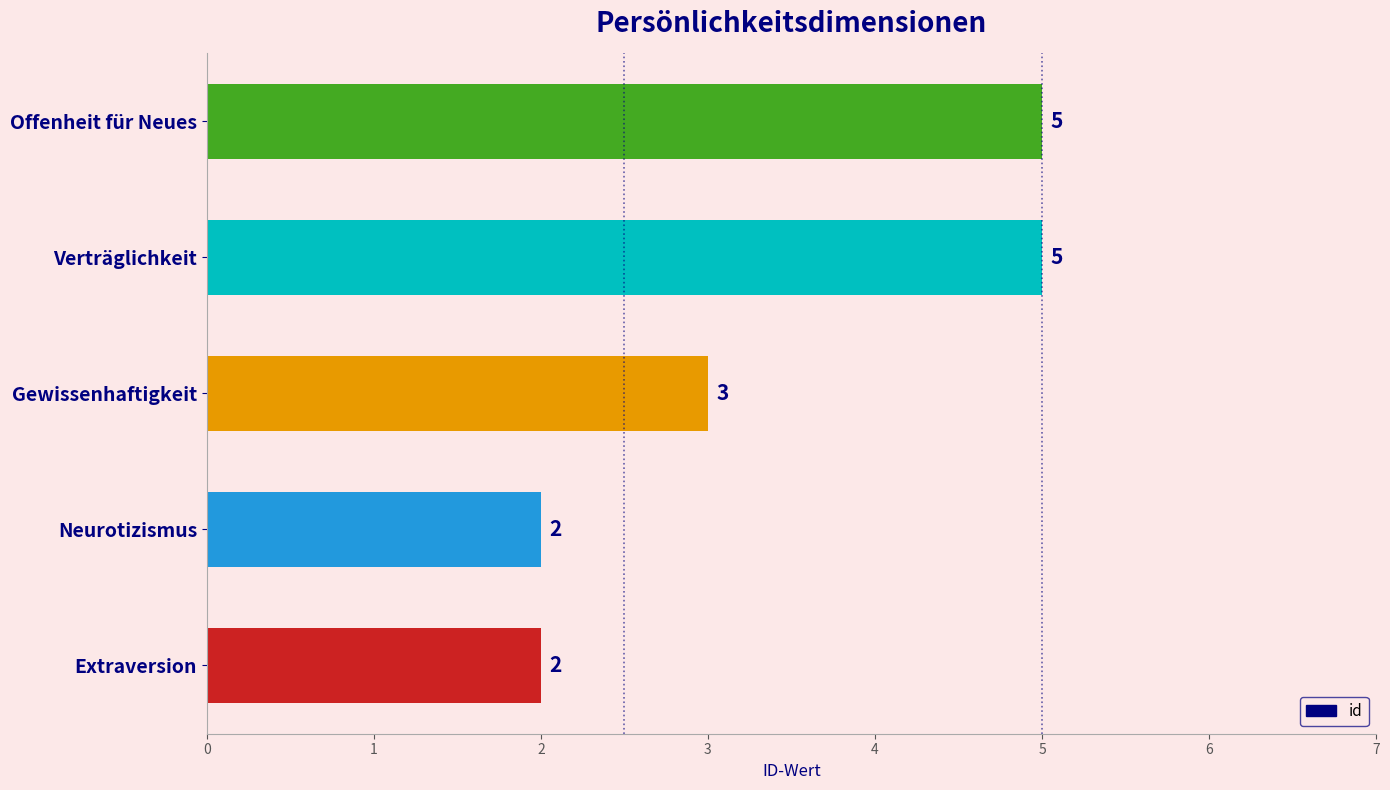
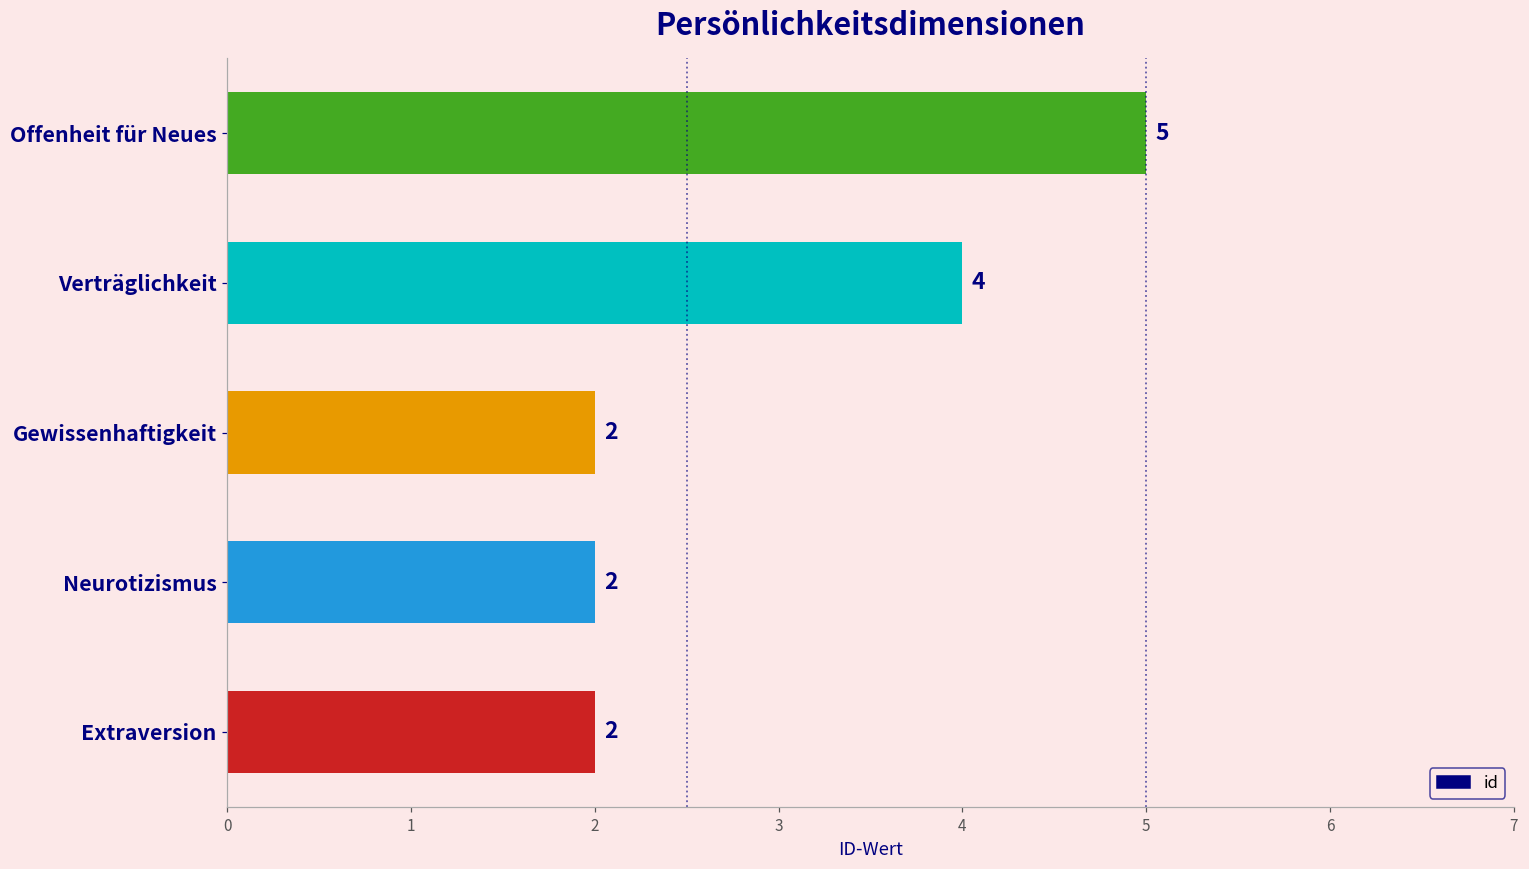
  {
    "Offenheit für Neues": 5,
-   "Verträglichkeit": 5,
-   "Gewissenhaftigkeit": 3,
+   "Verträglichkeit": 4,
+   "Gewissenhaftigkeit": 2,
    "Neurotizismus": 2,
    "Extraversion": 2
  }
